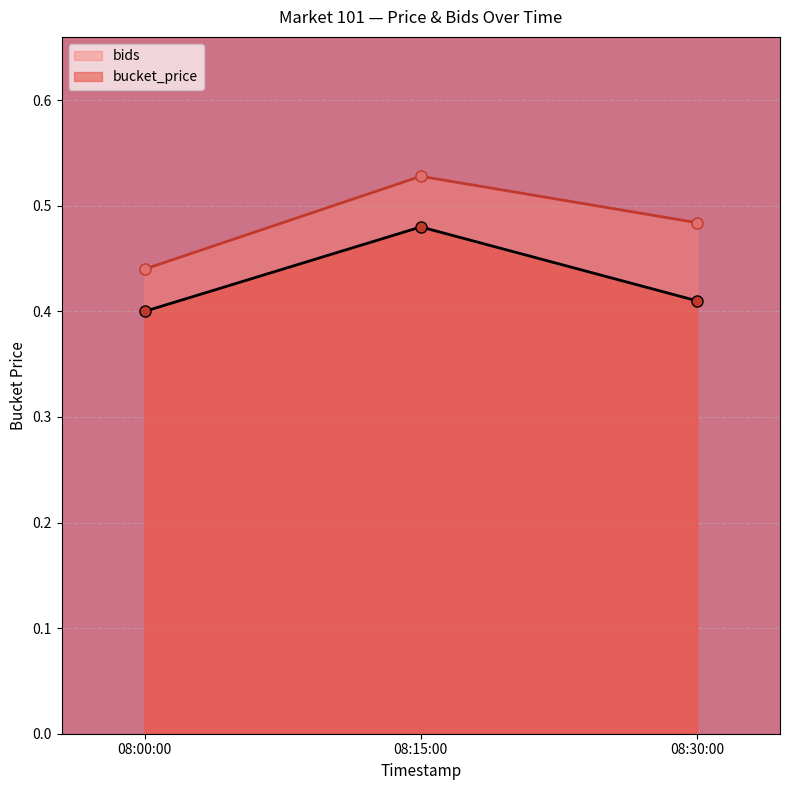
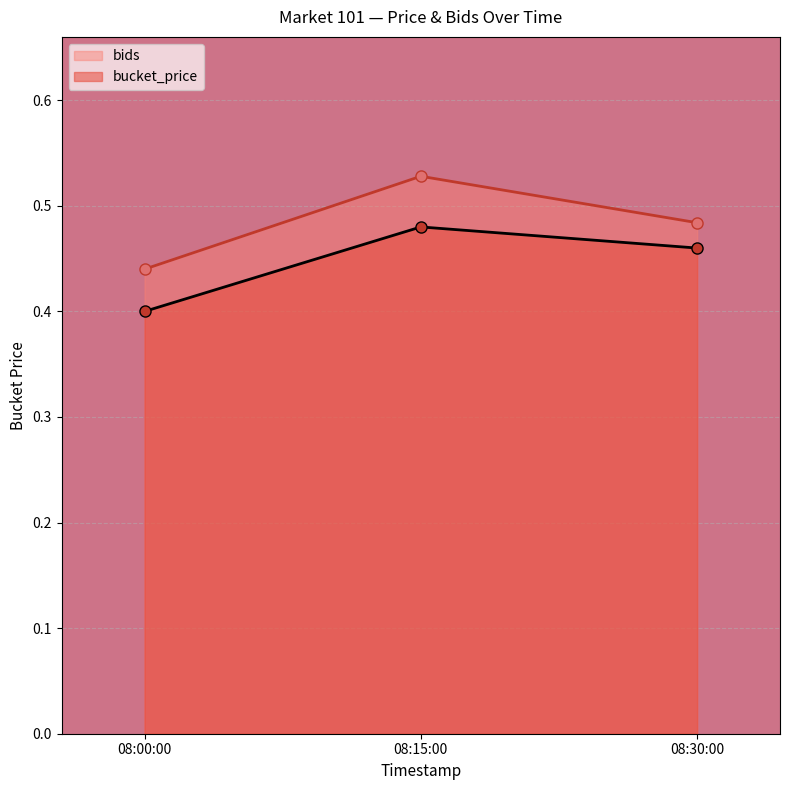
  {
    "bids": {
      "08:00:00": 0.44,
      "08:15:00": 0.53,
      "08:30:00": 0.484
    },
    "bucket_price": {
      "08:00:00": 0.40,
      "08:15:00": 0.48,
-     "08:30:00": 0.41
+     "08:30:00": 0.46
    }
  }
